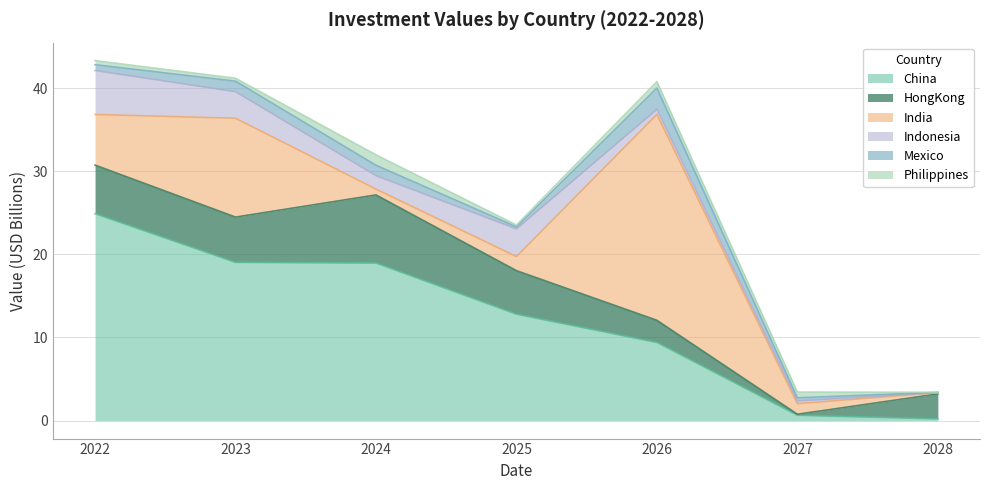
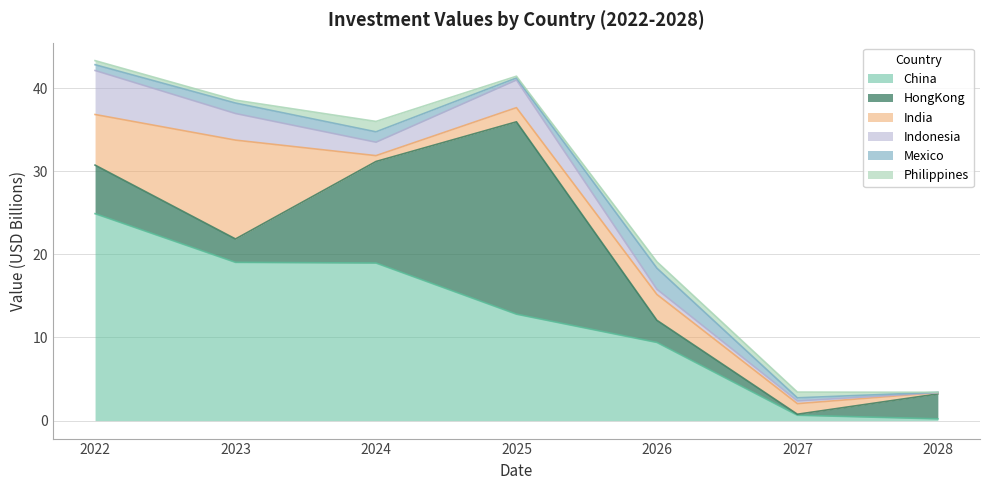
  {
    "HongKong": {
      "2022": 6,
-     "2023": 5,
-     "2024": 8,
-     "2025": 5,
+     "2023": 3,
+     "2024": 12,
+     "2025": 23,
      "2026": 3
    },
    "India": {
      "2022": 6,
      "2023": 12,
      "2024": 1,
      "2025": 2,
-     "2026": 25,
+     "2026": 3,
      "2027": 1
    }
  }
